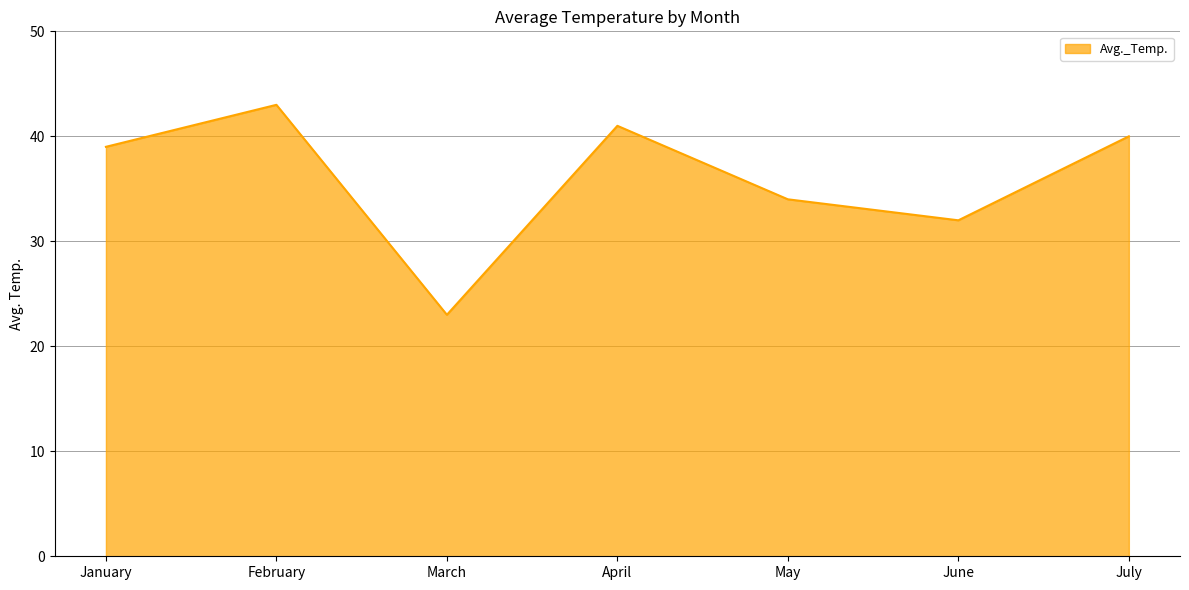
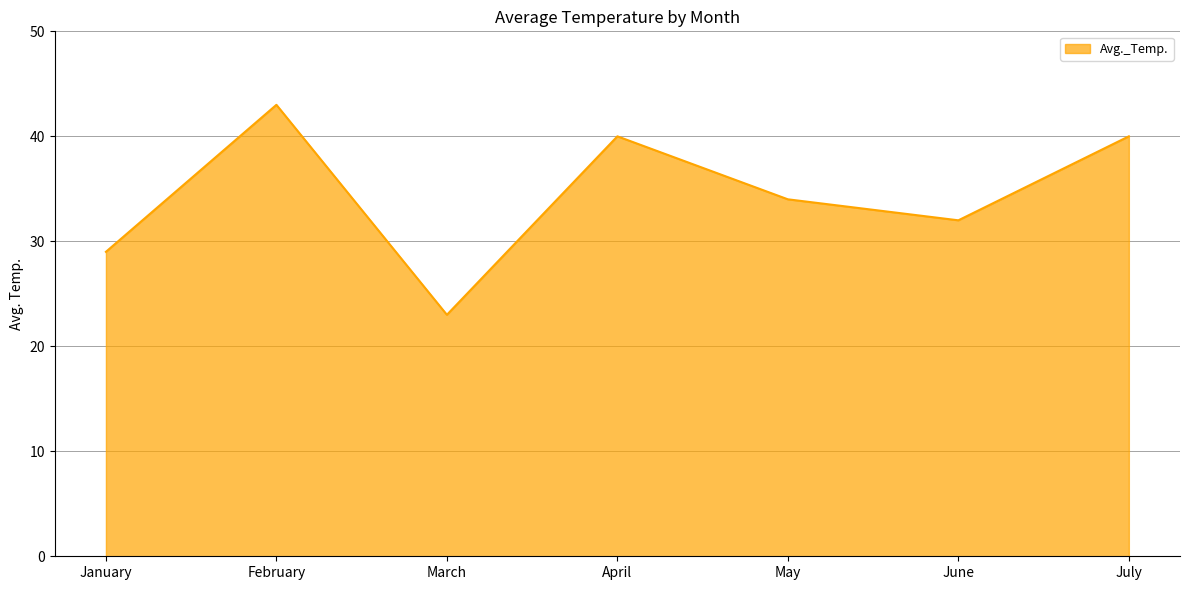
  {
-   "January": 39,
+   "January": 29,
    "February": 43,
    "March": 23,
-   "April": 41,
+   "April": 40,
    "May": 34,
    "June": 32,
    "July": 40
  }
